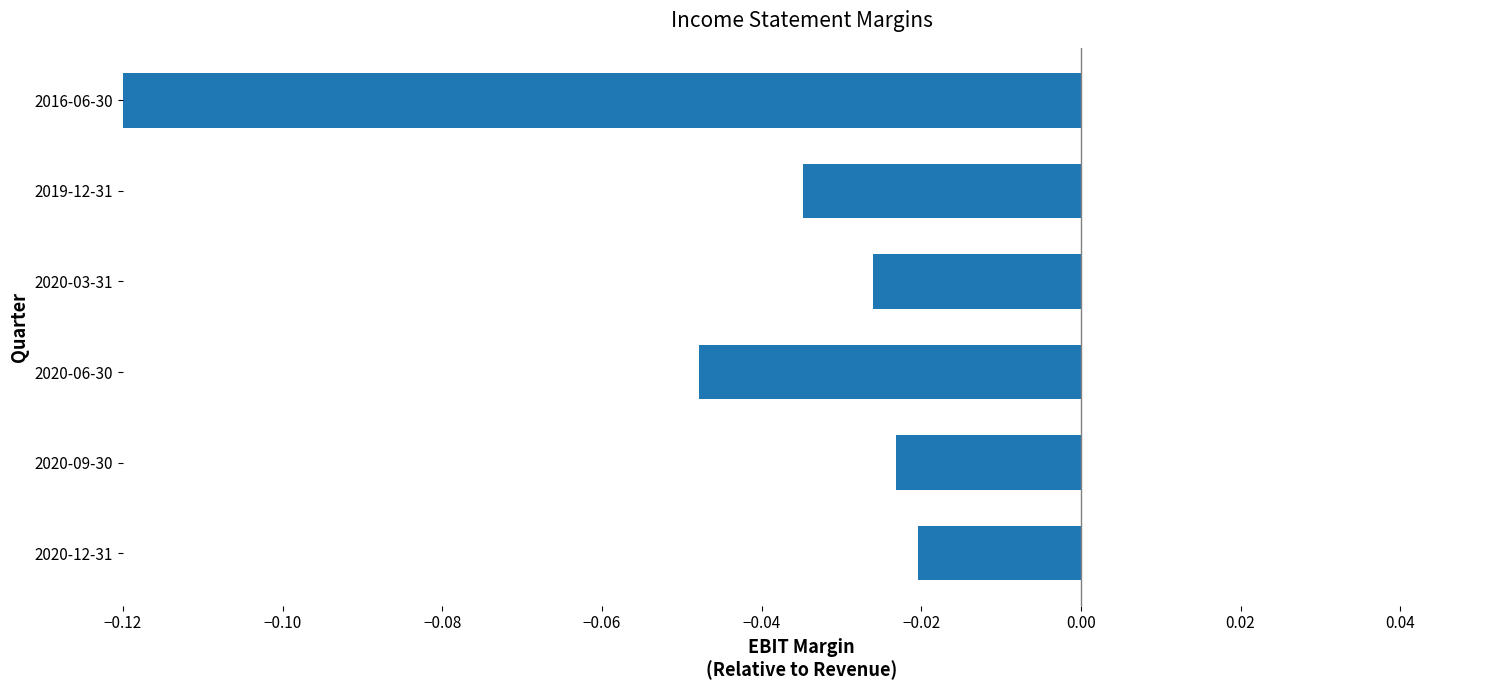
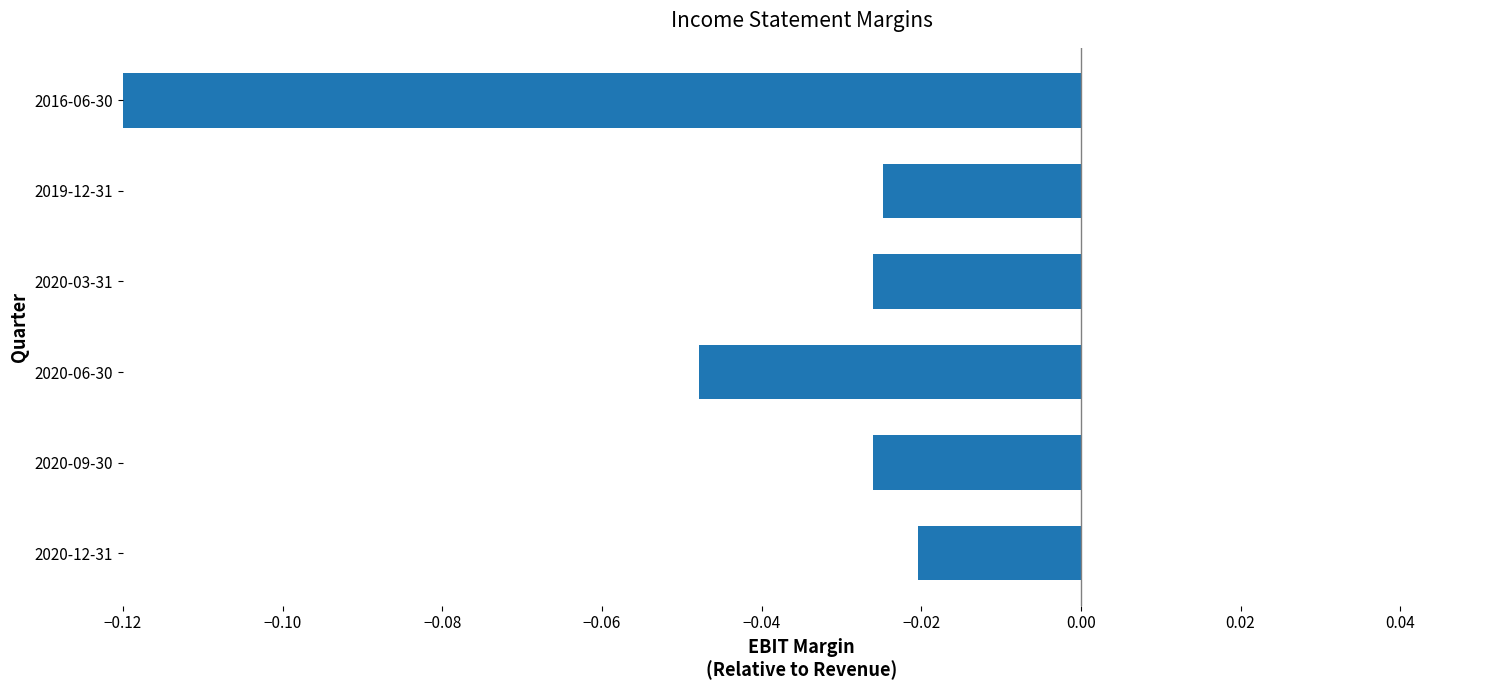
  {
-   "2019-12-31": -0.035,
+   "2019-12-31": -0.025,
    "2020-03-31": -0.026,
    "2020-06-30": -0.048,
-   "2020-09-30": -0.023,
+   "2020-09-30": -0.026,
    "2020-12-31": -0.020
  }
